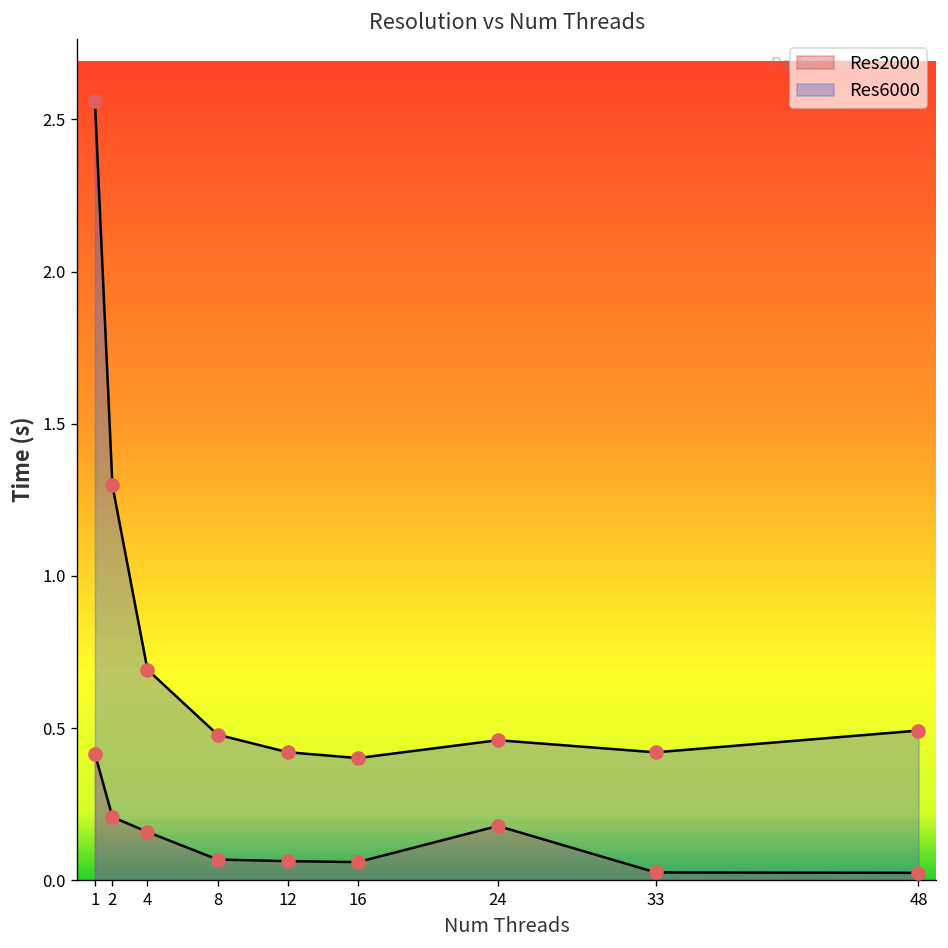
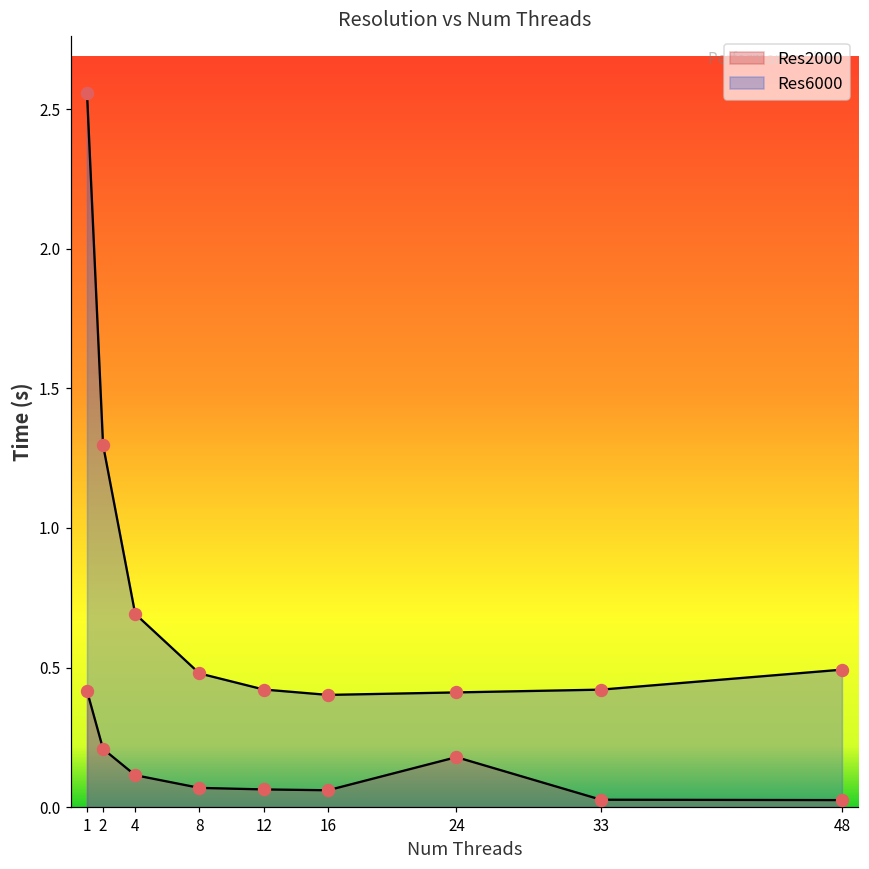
  {
    "Res2000": {
      "1": 0.42,
      "2": 0.21,
-     "4": 0.16,
+     "4": 0.11,
      "8": 0.07,
      "12": 0.06,
      "16": 0.06,
      "24": 0.18,
      "33": 0.03,
      "48": 0.03
    },
    "Res6000": {
      "1": 2.56,
      "2": 1.30,
      "4": 0.69,
      "8": 0.48,
      "12": 0.42,
      "16": 0.40,
-     "24": 0.46,
+     "24": 0.41,
      "33": 0.42,
      "48": 0.49
    }
  }
